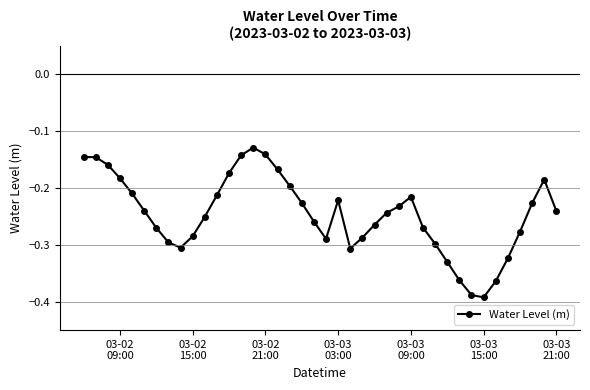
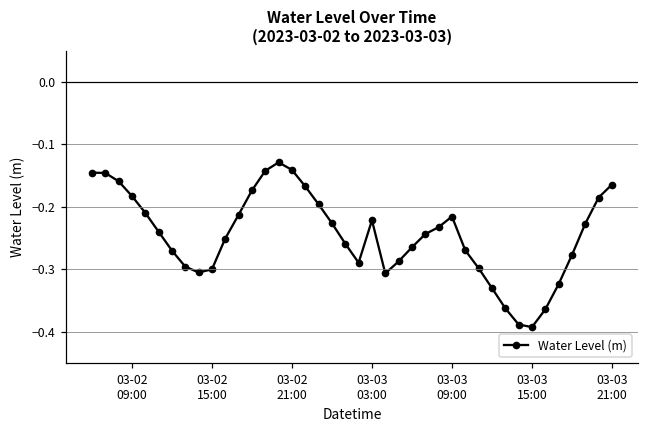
  {
    "03-02 09:00": -0.18,
-   "03-02 15:00": -0.28,
+   "03-02 15:00": -0.30,
    "03-02 21:00": -0.14,
    "03-03 03:00": -0.22,
    "03-03 09:00": -0.22,
    "03-03 15:00": -0.39,
-   "03-03 21:00": -0.24
+   "03-03 21:00": -0.16
  }
